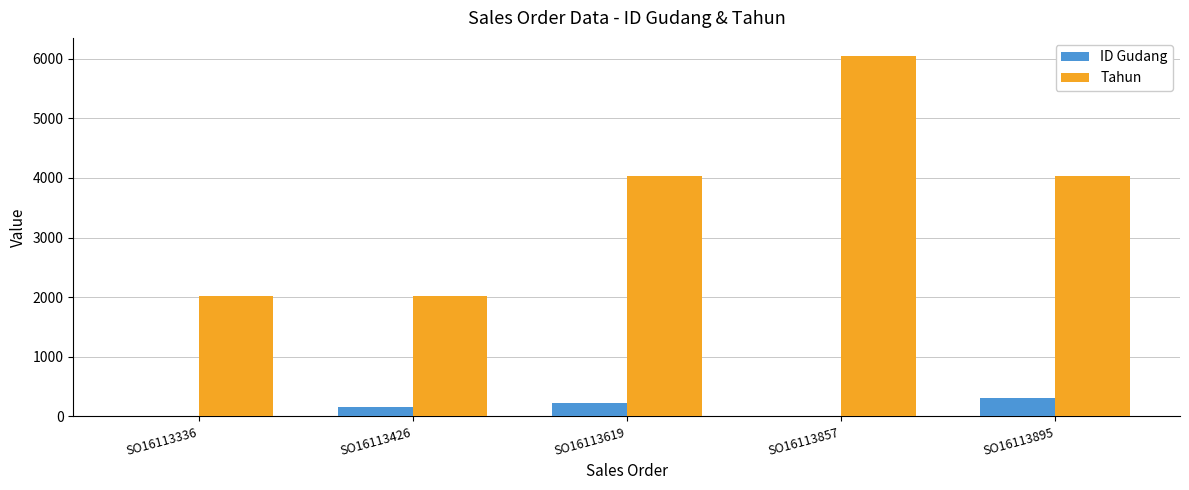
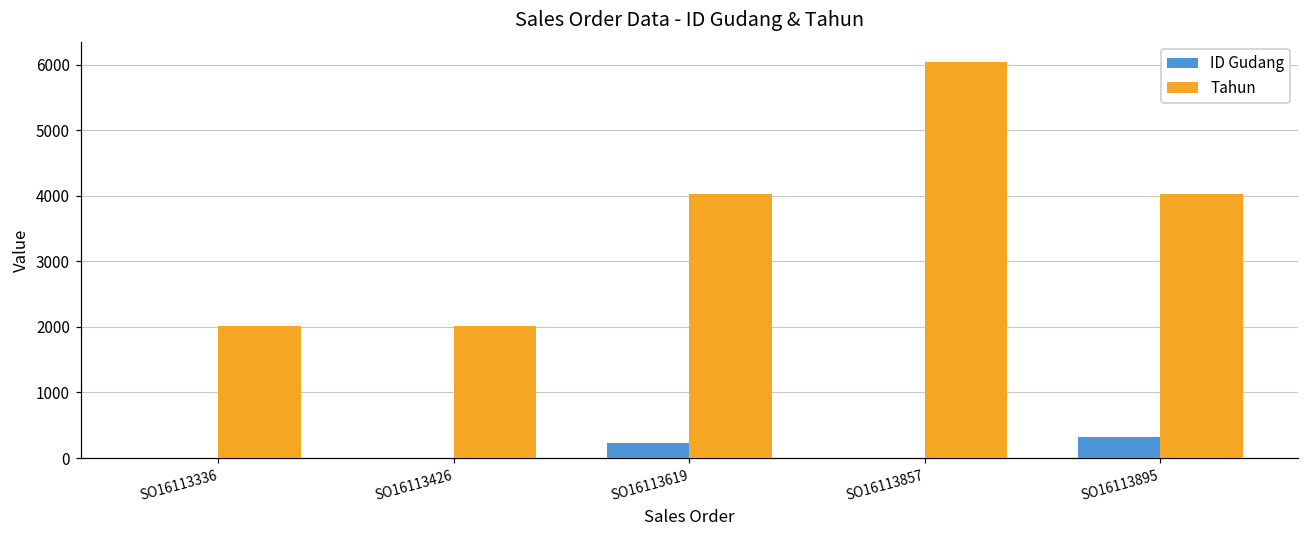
  {
    "ID Gudang": {
-     "SO16113426": 200,
+     "SO16113426": 0,
      "SO16113619": 200,
      "SO16113895": 300
    },
    "Tahun": {
      "SO16113336": 2000,
      "SO16113426": 2000,
      "SO16113619": 4000,
      "SO16113857": 6000,
      "SO16113895": 4000
    }
  }
